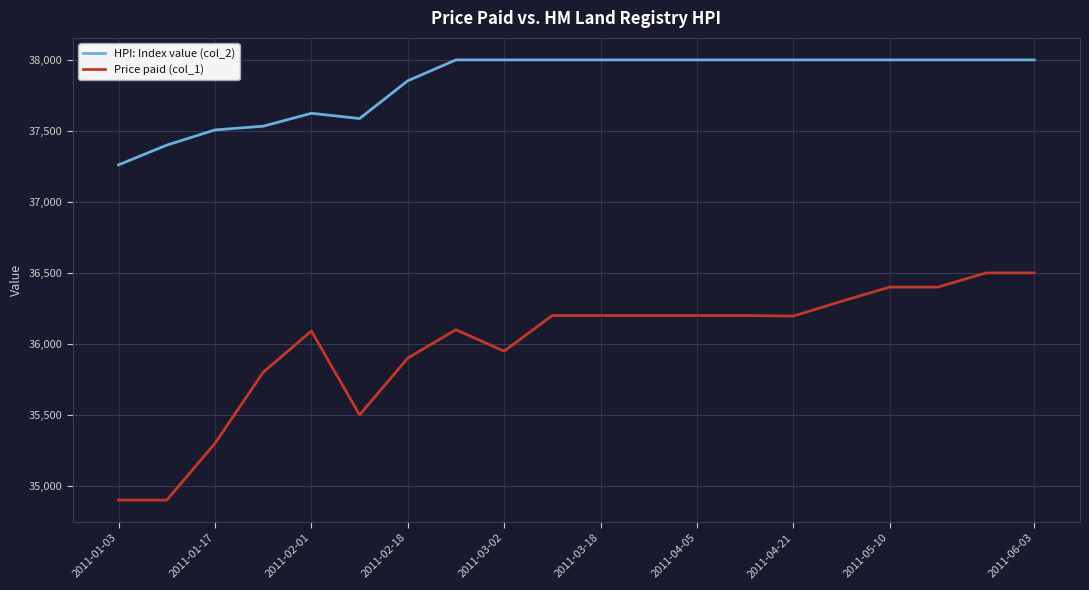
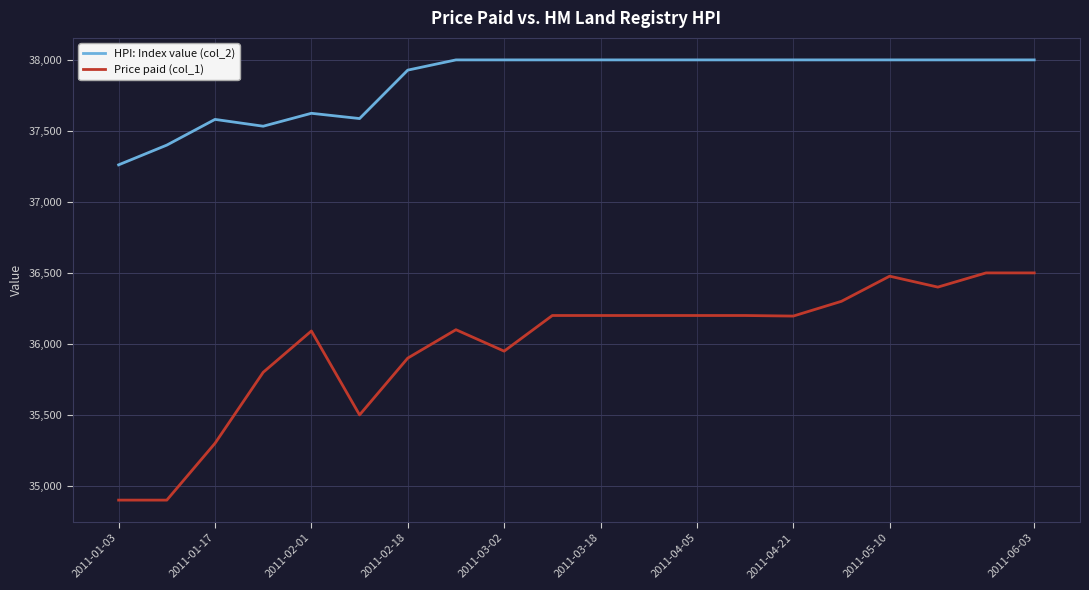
  {
    "HPI: Index value (col_2)": {
      "2011-01-03": "37,260",
-     "2011-01-17": "37,510",
+     "2011-01-17": "37,580",
      "2011-02-01": "37,620",
-     "2011-02-18": "37,850",
+     "2011-02-18": "37,930",
      "2011-03-02": "38,000",
      "2011-03-18": "38,000",
      "2011-04-05": "38,000",
      "2011-04-21": "38,000",
      "2011-05-10": "38,000",
      "2011-06-03": "38,000"
    },
    "Price paid (col_1)": {
      "2011-01-03": "34,900",
      "2011-01-17": "35,300",
      "2011-02-01": "36,090",
      "2011-02-18": "35,900",
      "2011-03-02": "35,950",
      "2011-03-18": "36,200",
      "2011-04-05": "36,200",
      "2011-04-21": "36,200",
-     "2011-05-10": "36,400",
+     "2011-05-10": "36,480",
      "2011-06-03": "36,500"
    }
  }
